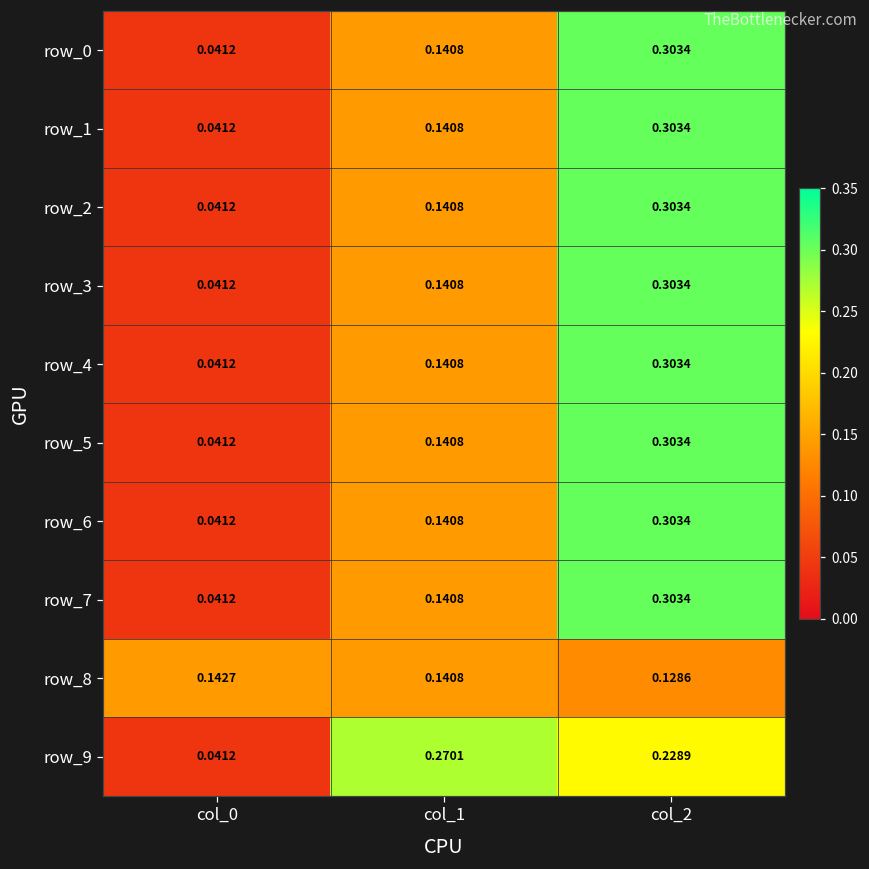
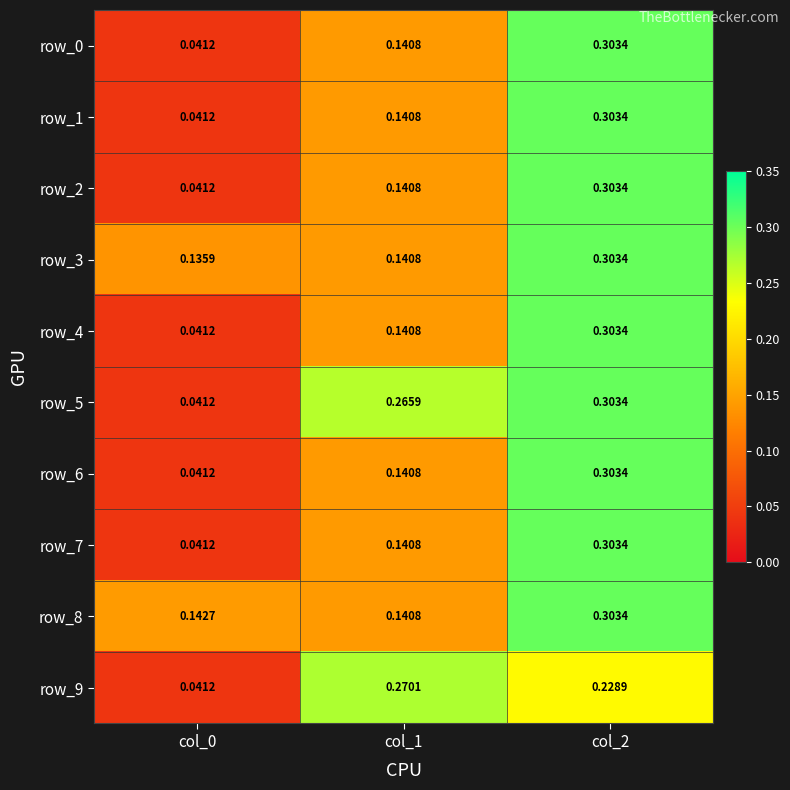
  {
    "row_0": {
      "col_0": 0.0412,
      "col_1": 0.1408,
      "col_2": 0.3034
    },
    "row_1": {
      "col_0": 0.0412,
      "col_1": 0.1408,
      "col_2": 0.3034
    },
    "row_2": {
      "col_0": 0.0412,
      "col_1": 0.1408,
      "col_2": 0.3034
    },
    "row_3": {
-     "col_0": 0.0412,
+     "col_0": 0.1359,
      "col_1": 0.1408,
      "col_2": 0.3034
    },
    "row_4": {
      "col_0": 0.0412,
      "col_1": 0.1408,
      "col_2": 0.3034
    },
    "row_5": {
      "col_0": 0.0412,
-     "col_1": 0.1408,
+     "col_1": 0.2659,
      "col_2": 0.3034
    },
    "row_6": {
      "col_0": 0.0412,
      "col_1": 0.1408,
      "col_2": 0.3034
    },
    "row_7": {
      "col_0": 0.0412,
      "col_1": 0.1408,
      "col_2": 0.3034
    },
    "row_8": {
      "col_0": 0.1427,
      "col_1": 0.1408,
-     "col_2": 0.1286
+     "col_2": 0.3034
    },
    "row_9": {
      "col_0": 0.0412,
      "col_1": 0.2701,
      "col_2": 0.2289
    }
  }
